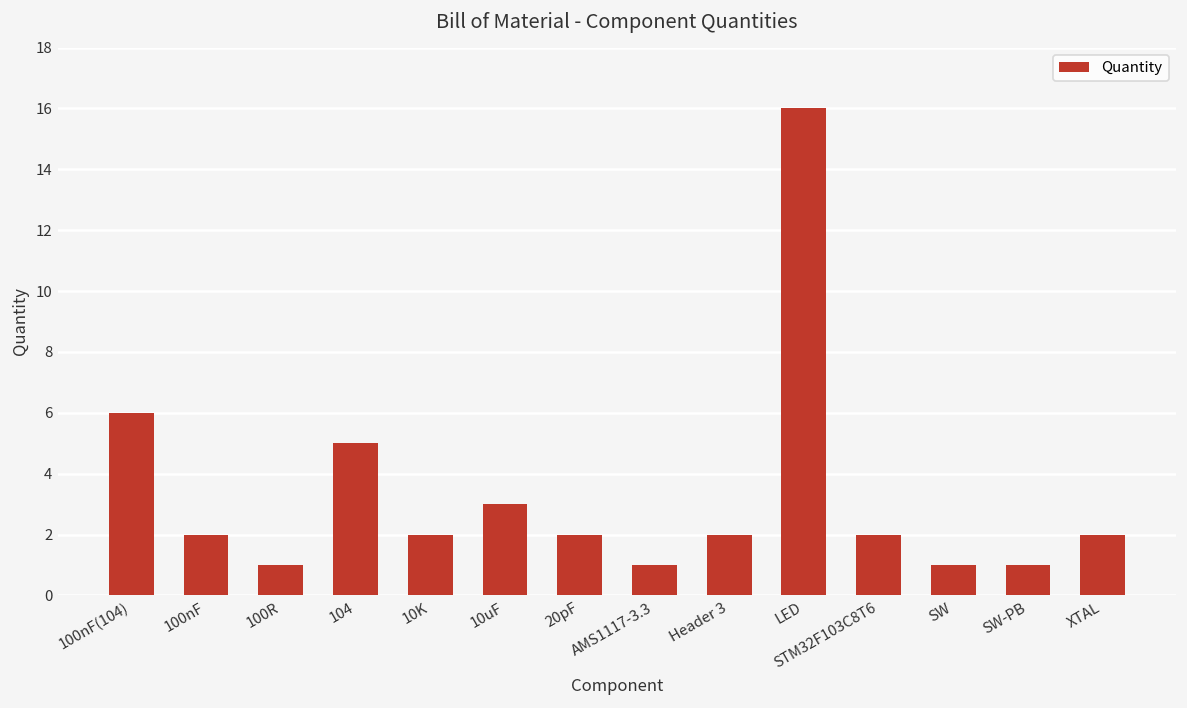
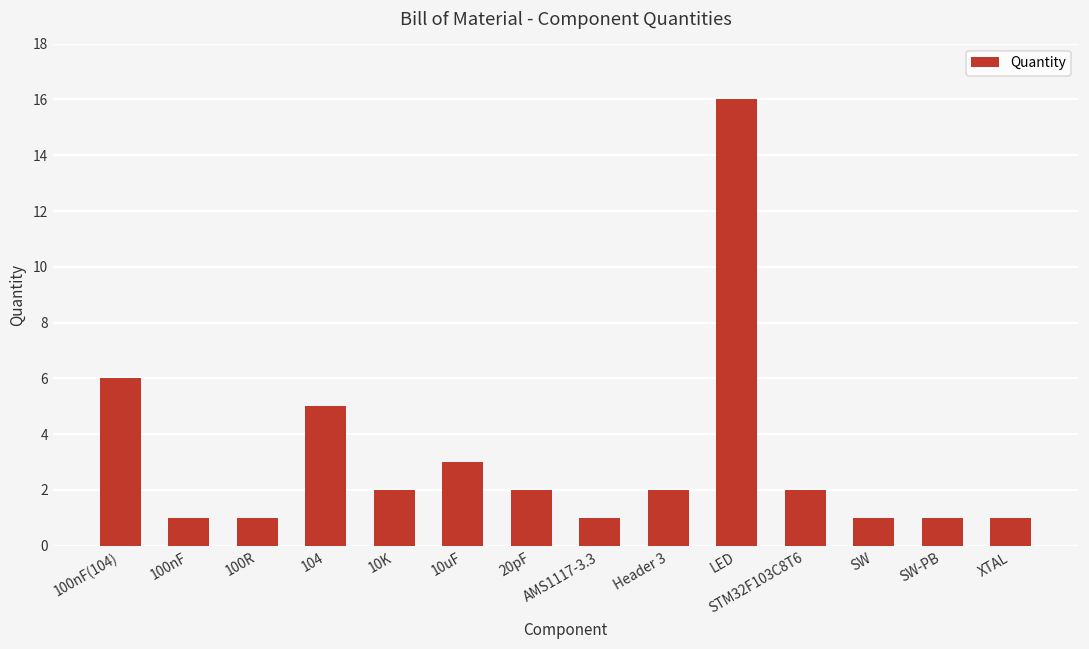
  {
    "100nF(104)": 6,
-   "100nF": 2,
+   "100nF": 1,
    "100R": 1,
    "104": 5,
    "10K": 2,
    "10uF": 3,
    "20pF": 2,
    "AMS1117-3.3": 1,
    "Header 3": 2,
    "LED": 16,
    "STM32F103C8T6": 2,
    "SW": 1,
    "SW-PB": 1,
-   "XTAL": 2
+   "XTAL": 1
  }
